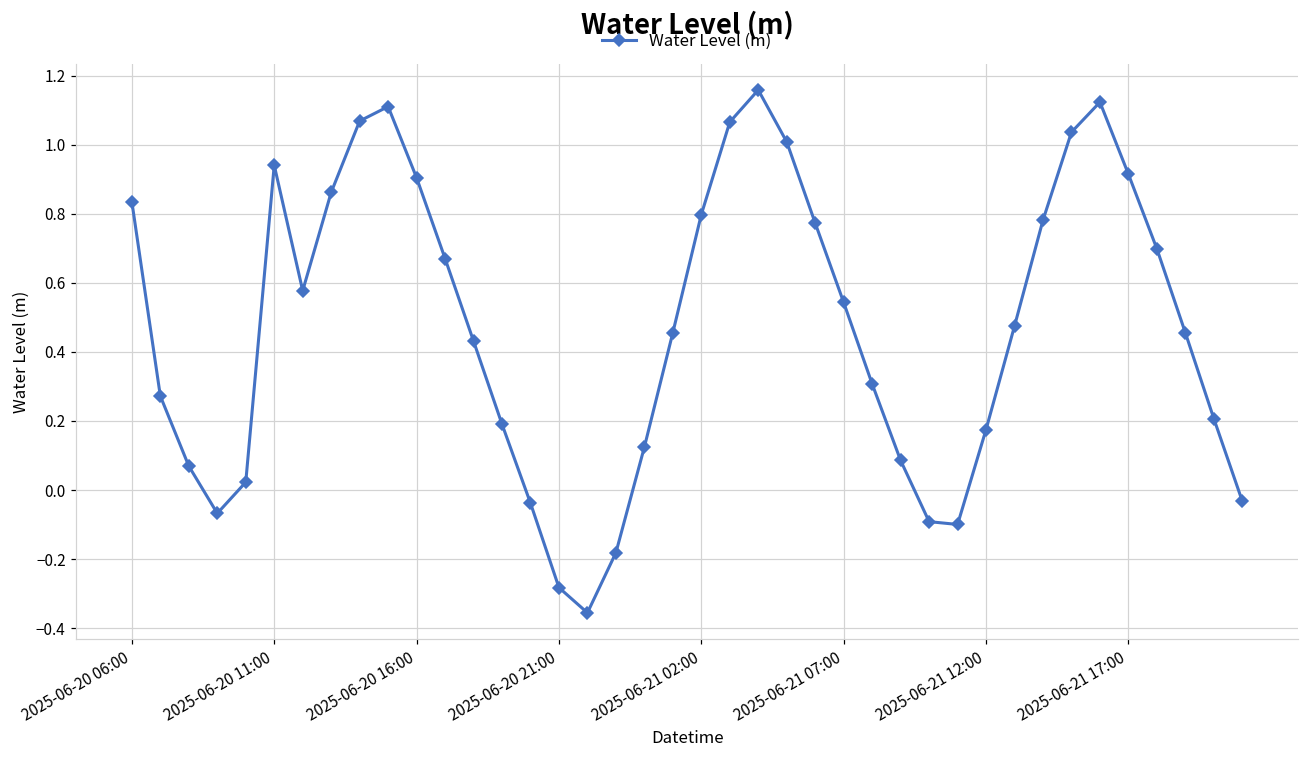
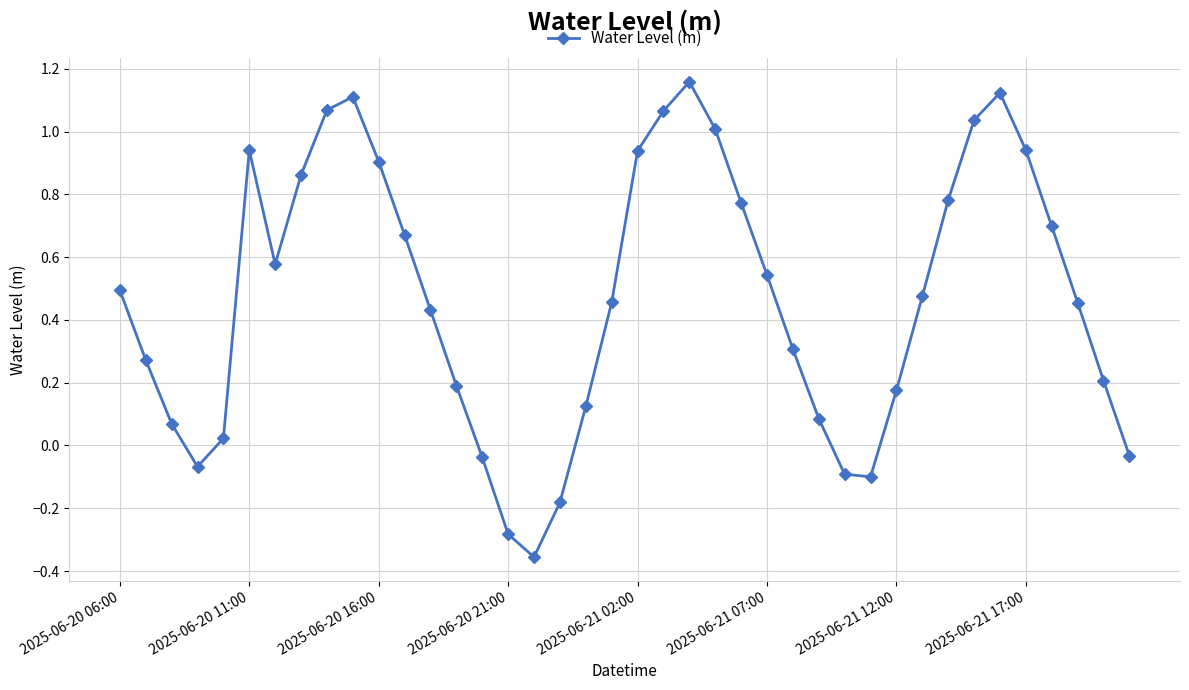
  {
-   "2025-06-20 06:00": 0.83,
+   "2025-06-20 06:00": 0.49,
    "2025-06-20 11:00": 0.94,
    "2025-06-20 16:00": 0.90,
    "2025-06-20 21:00": -0.28,
-   "2025-06-21 02:00": 0.80,
+   "2025-06-21 02:00": 0.94,
    "2025-06-21 07:00": 0.54,
    "2025-06-21 12:00": 0.18,
-   "2025-06-21 17:00": 0.91
+   "2025-06-21 17:00": 0.94
  }
